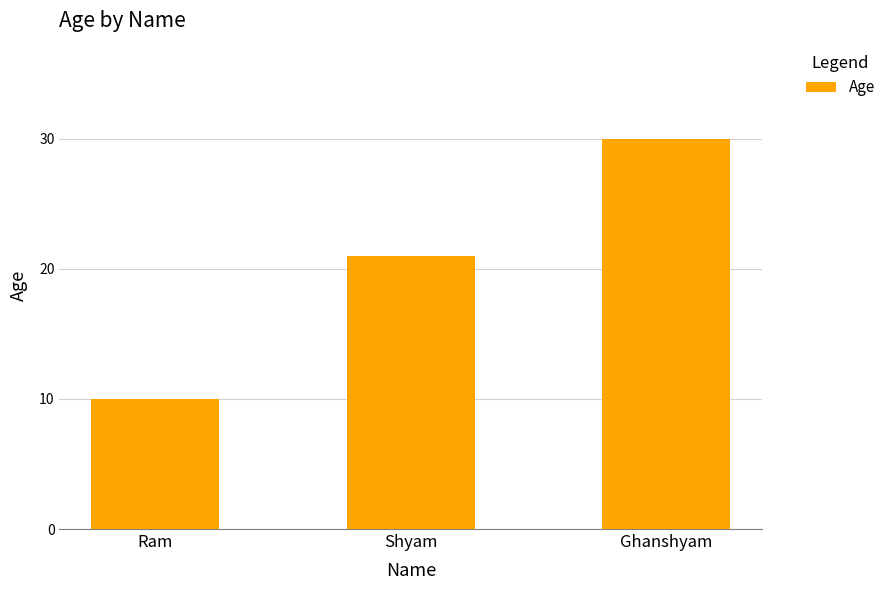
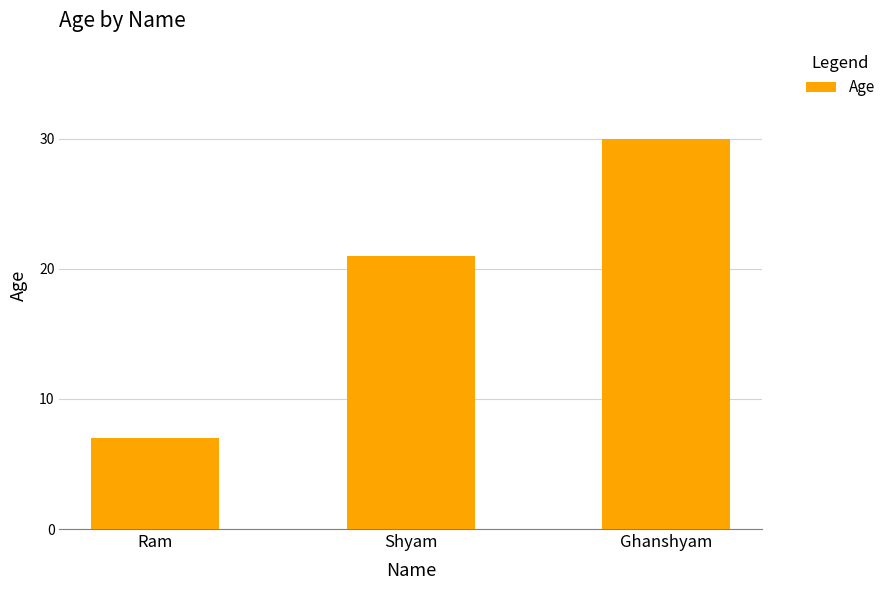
  {
-   "Ram": 10,
+   "Ram": 7,
    "Shyam": 21,
    "Ghanshyam": 30
  }
